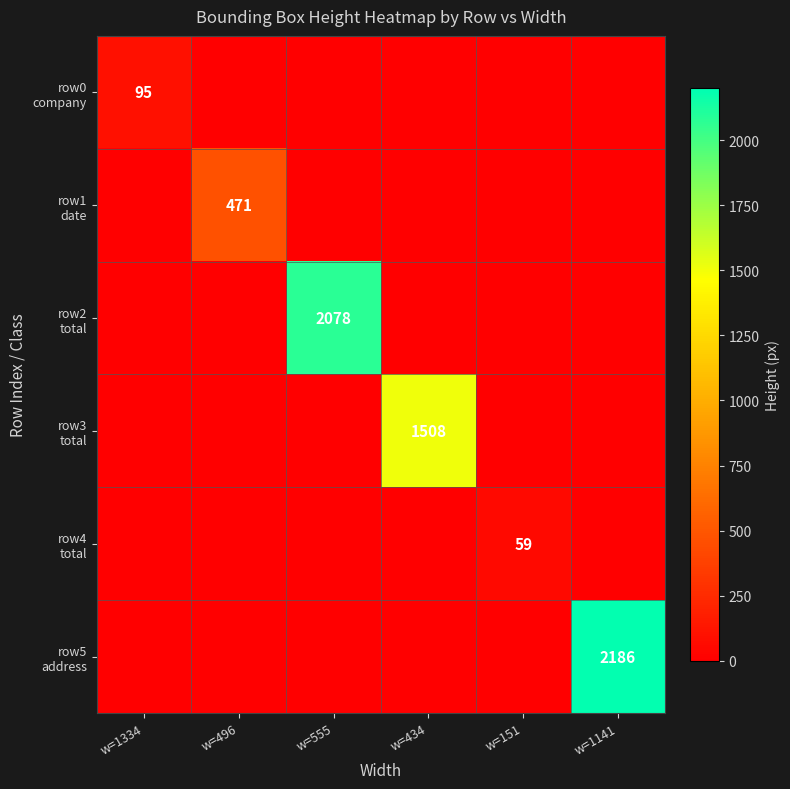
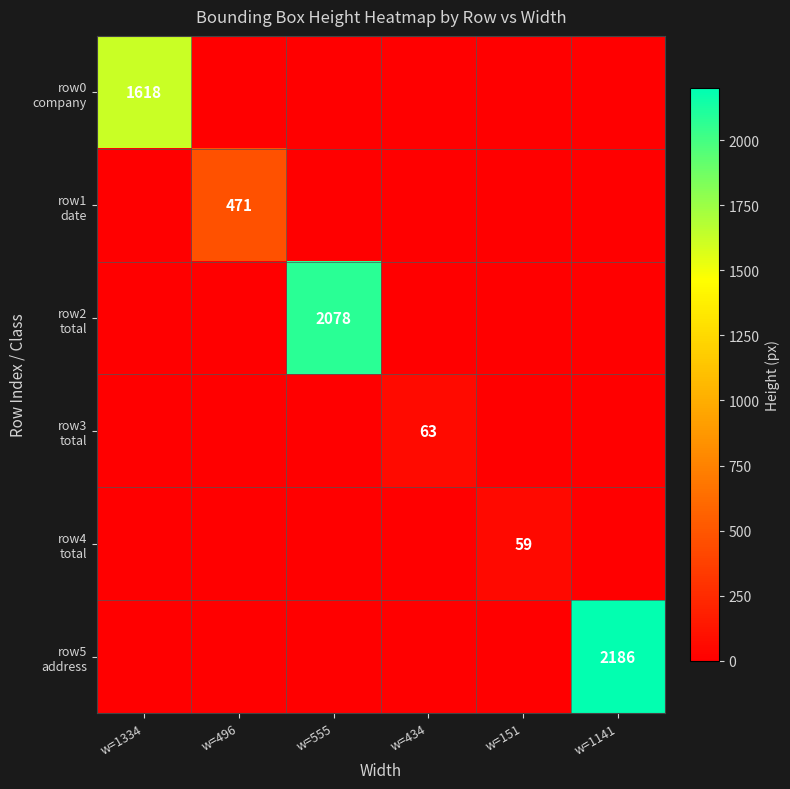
  {
    "row0 company": {
-     "w=1334": 95
+     "w=1334": 1618
    },
    "row1 date": {
      "w=496": 471
    },
    "row2 total": {
      "w=555": 2078
    },
    "row3 total": {
-     "w=434": 1508
+     "w=434": 63
    },
    "row4 total": {
      "w=151": 59
    },
    "row5 address": {
      "w=1141": 2186
    }
  }
